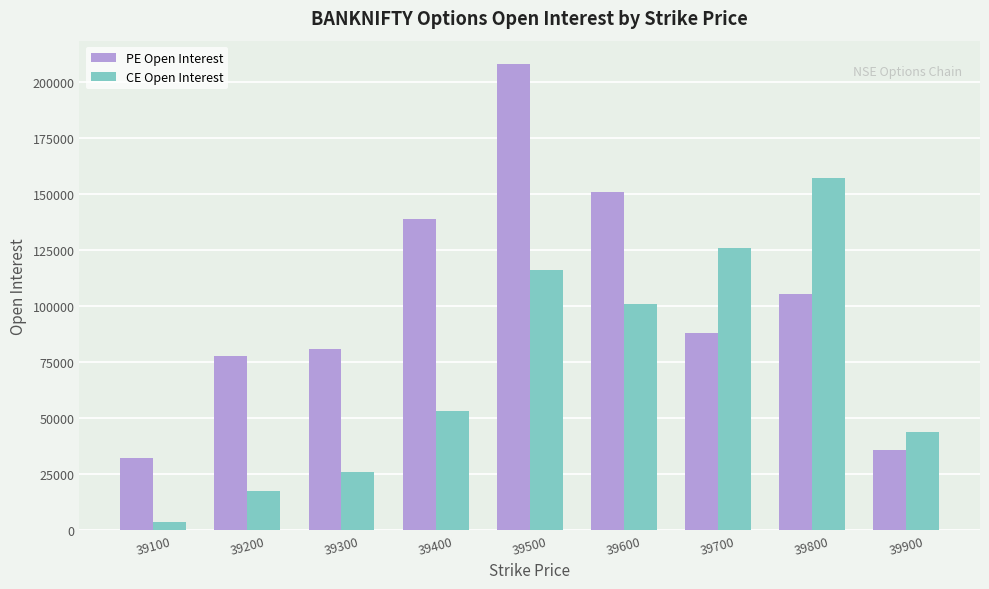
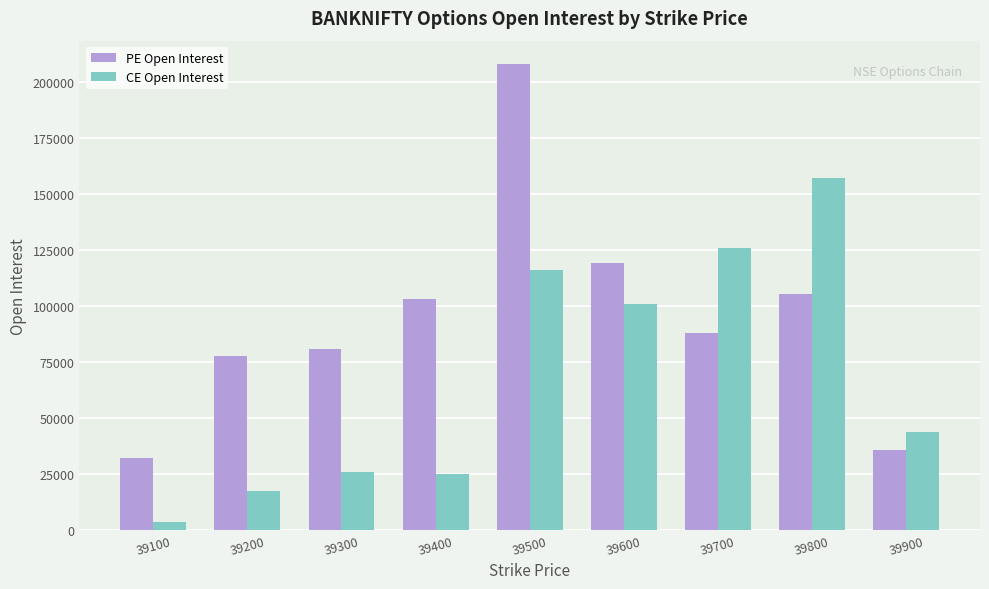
  {
    "PE Open Interest": {
      "39100": 32000,
      "39200": 78000,
      "39300": 81000,
-     "39400": 139000,
+     "39400": 103000,
      "39500": 208000,
-     "39600": 151000,
+     "39600": 119000,
      "39700": 88000,
      "39800": 105000,
      "39900": 36000
    },
    "CE Open Interest": {
      "39100": 3000,
      "39200": 17000,
      "39300": 26000,
-     "39400": 53000,
+     "39400": 25000,
      "39500": 116000,
      "39600": 101000,
      "39700": 126000,
      "39800": 157000,
      "39900": 44000
    }
  }
